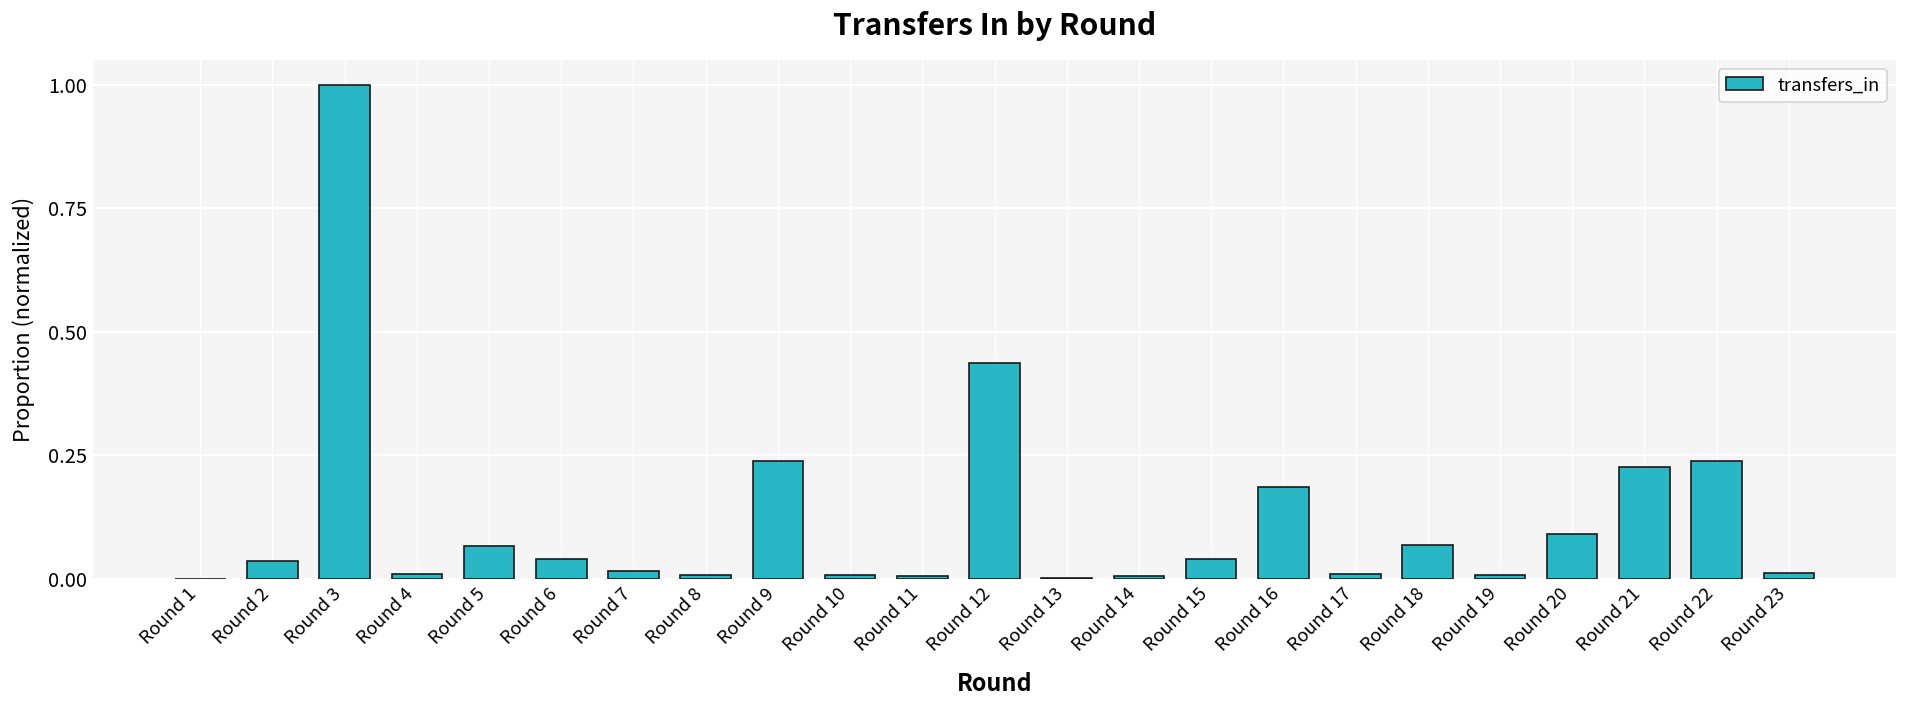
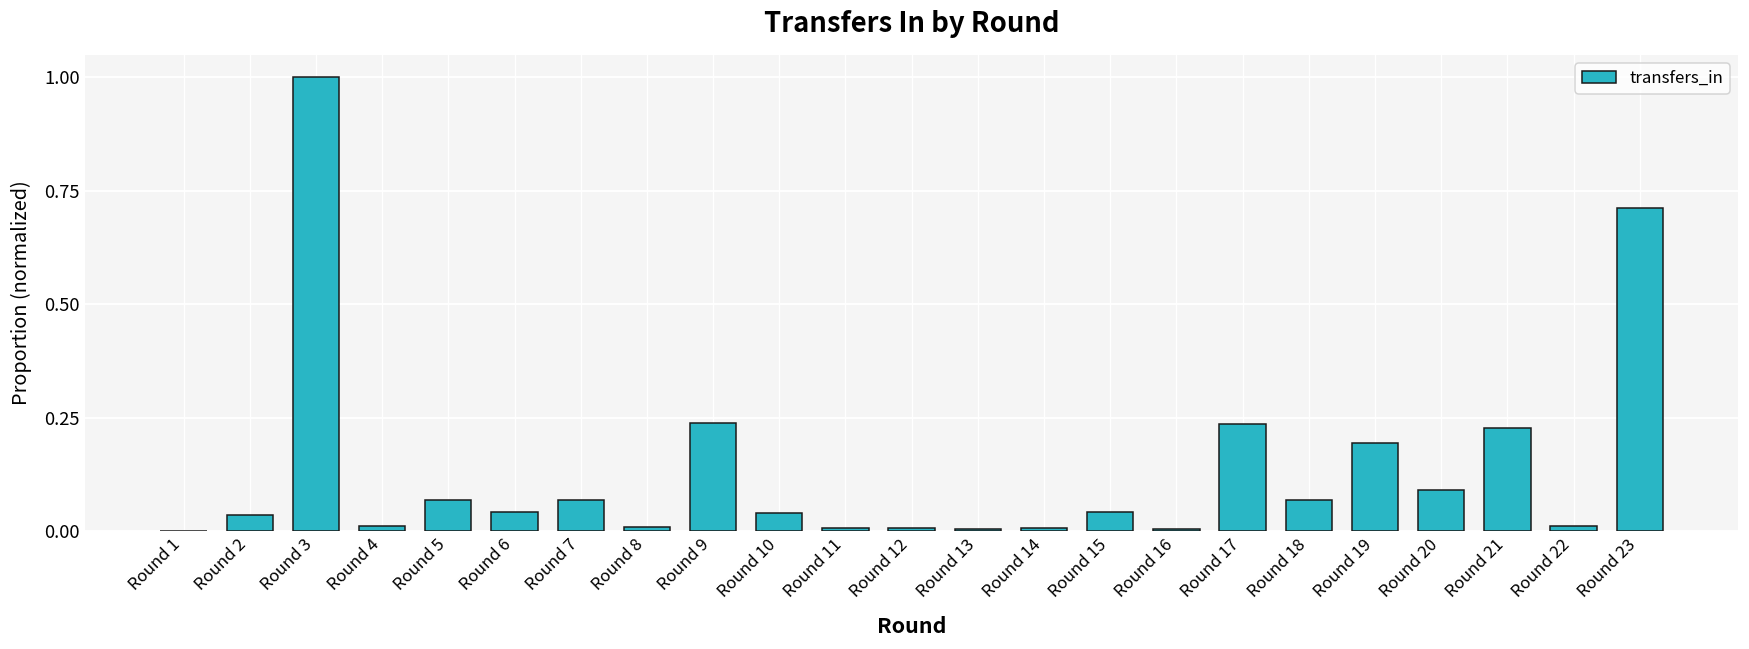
  {
    "Round 1": 0.00,
    "Round 2": 0.04,
    "Round 3": 1.00,
    "Round 4": 0.01,
    "Round 5": 0.07,
    "Round 6": 0.04,
-   "Round 7": 0.02,
+   "Round 7": 0.07,
    "Round 8": 0.01,
    "Round 9": 0.24,
-   "Round 10": 0.01,
+   "Round 10": 0.04,
    "Round 11": 0.01,
-   "Round 12": 0.44,
+   "Round 12": 0.01,
    "Round 15": 0.04,
-   "Round 16": 0.19,
-   "Round 17": 0.01,
+   "Round 16": 0.00,
+   "Round 17": 0.24,
    "Round 18": 0.07,
-   "Round 19": 0.01,
+   "Round 19": 0.19,
    "Round 20": 0.09,
    "Round 21": 0.23,
-   "Round 22": 0.24,
-   "Round 23": 0.01
+   "Round 22": 0.01,
+   "Round 23": 0.71
  }
